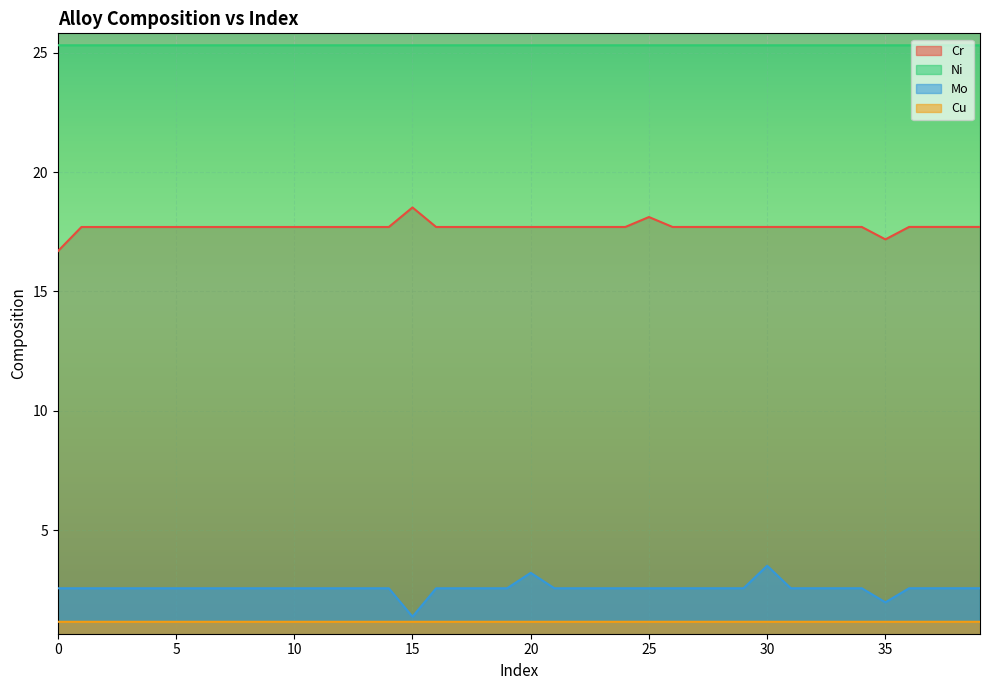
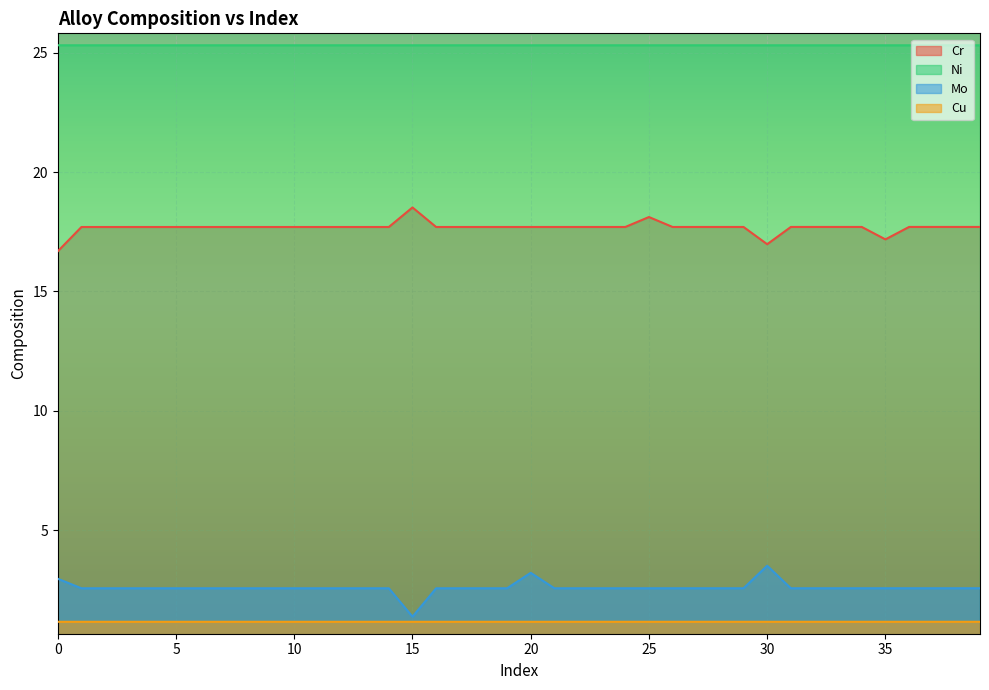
  {
    "Cr": {
      "0": 16.7,
      "5": 17.7,
      "10": 17.7,
      "15": 18.5,
      "20": 17.7,
      "25": 18.1,
-     "30": 17.7,
+     "30": 17.0,
      "35": 17.2
    },
    "Ni": {
      "0": 25.3,
      "5": 25.3,
      "10": 25.3,
      "15": 25.3,
      "20": 25.3,
      "25": 25.3,
      "30": 25.3,
      "35": 25.3
    },
    "Mo": {
-     "0": 2.6,
+     "0": 3.0,
      "5": 2.6,
      "10": 2.6,
      "15": 1.4,
      "20": 3.2,
      "25": 2.6,
      "30": 3.5,
-     "35": 2.0
+     "35": 2.6
    },
    "Cu": {
      "0": 1.2,
      "5": 1.2,
      "10": 1.2,
      "15": 1.2,
      "20": 1.2,
      "25": 1.2,
      "30": 1.2,
      "35": 1.2
    }
  }
